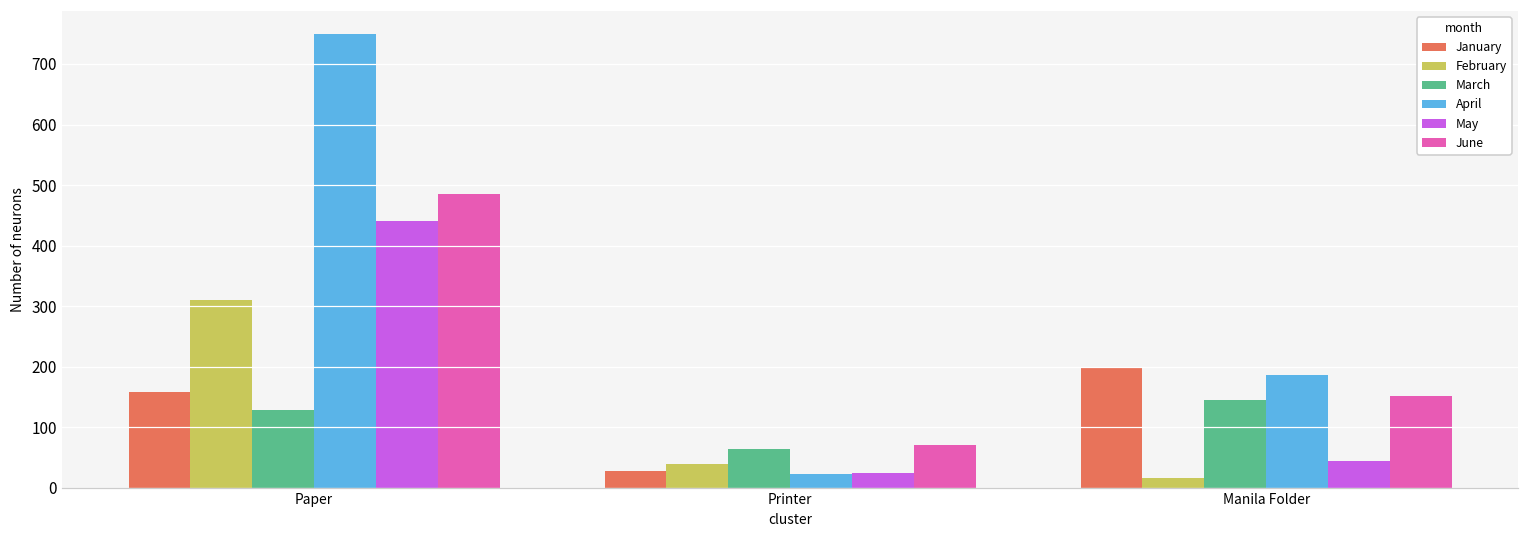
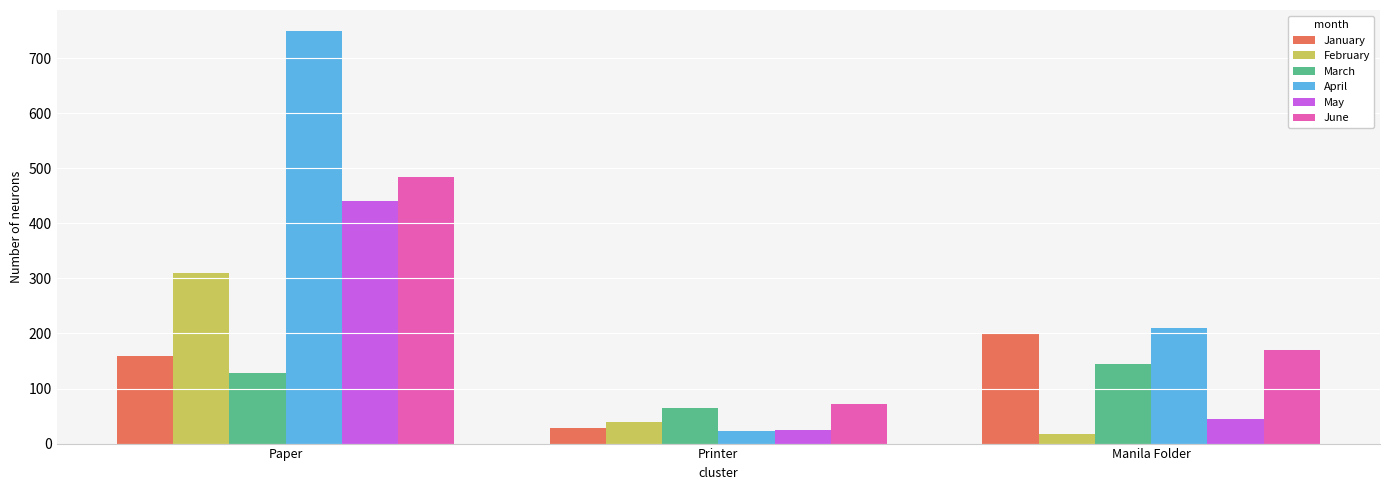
  {
    "January": {
      "Paper": 160,
      "Printer": 30,
      "Manila Folder": 200
    },
    "February": {
      "Paper": 310,
      "Printer": 40,
      "Manila Folder": 20
    },
    "March": {
      "Paper": 130,
      "Printer": 70,
      "Manila Folder": 150
    },
    "April": {
      "Paper": 750,
      "Printer": 20,
-     "Manila Folder": 190
+     "Manila Folder": 210
    },
    "May": {
      "Paper": 440,
      "Printer": 20,
      "Manila Folder": 50
    },
    "June": {
      "Paper": 490,
      "Printer": 70,
-     "Manila Folder": 150
+     "Manila Folder": 170
    }
  }
